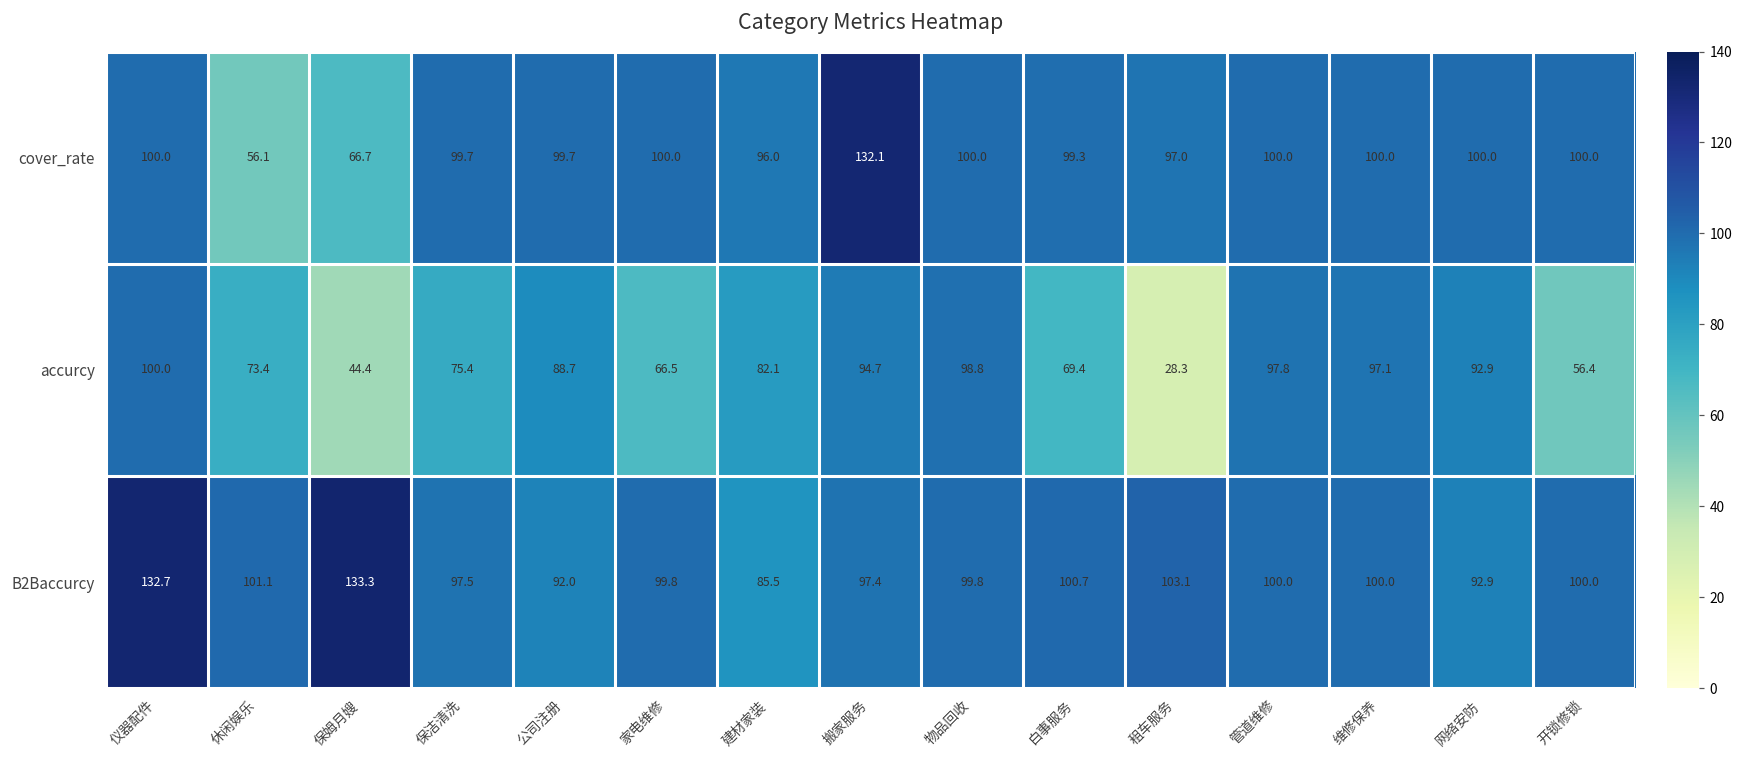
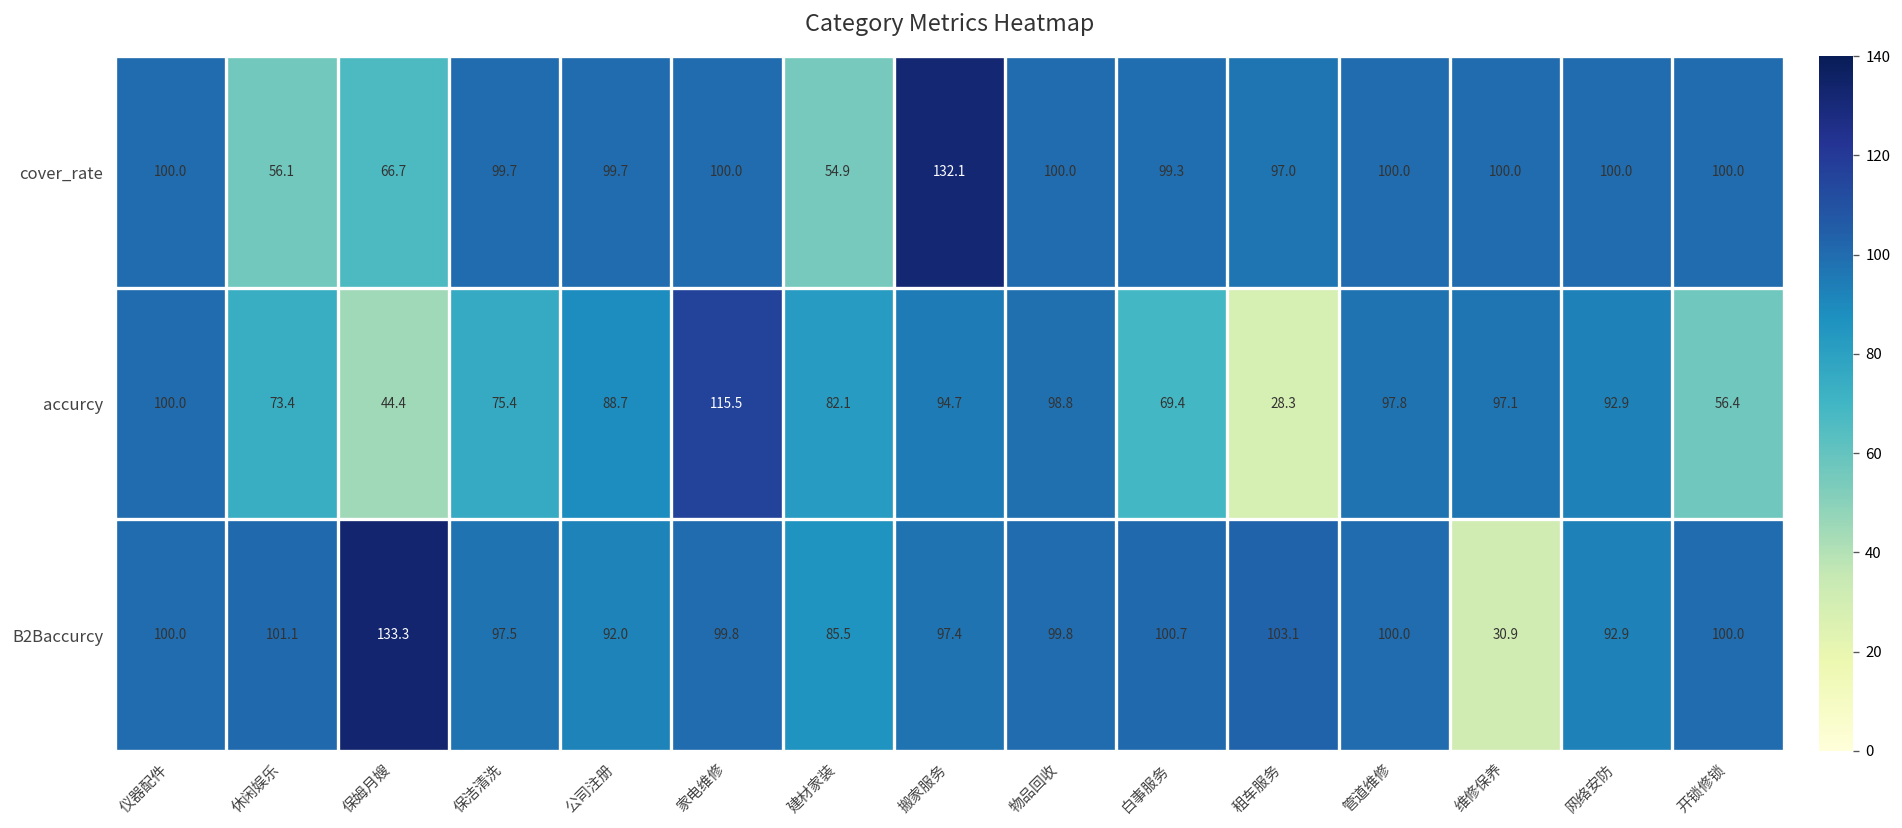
  {
    "cover_rate": {
      "仪器配件": 100.0,
      "休闲娱乐": 56.1,
      "保姆月嫂": 66.7,
      "保洁清洗": 99.7,
      "公司注册": 99.7,
      "家电维修": 100.0,
-     "建材家装": 96.0,
+     "建材家装": 54.9,
      "搬家服务": 132.1,
      "物品回收": 100.0,
      "白事服务": 99.3,
      "租车服务": 97.0,
      "管道维修": 100.0,
      "维修保养": 100.0,
      "网络安防": 100.0,
      "开锁修锁": 100.0
    },
    "accurcy": {
      "仪器配件": 100.0,
      "休闲娱乐": 73.4,
      "保姆月嫂": 44.4,
      "保洁清洗": 75.4,
      "公司注册": 88.7,
-     "家电维修": 66.5,
+     "家电维修": 115.5,
      "建材家装": 82.1,
      "搬家服务": 94.7,
      "物品回收": 98.8,
      "白事服务": 69.4,
      "租车服务": 28.3,
      "管道维修": 97.8,
      "维修保养": 97.1,
      "网络安防": 92.9,
      "开锁修锁": 56.4
    },
    "B2Baccurcy": {
-     "仪器配件": 132.7,
+     "仪器配件": 100.0,
      "休闲娱乐": 101.1,
      "保姆月嫂": 133.3,
      "保洁清洗": 97.5,
      "公司注册": 92.0,
      "家电维修": 99.8,
      "建材家装": 85.5,
      "搬家服务": 97.4,
      "物品回收": 99.8,
      "白事服务": 100.7,
      "租车服务": 103.1,
      "管道维修": 100.0,
-     "维修保养": 100.0,
+     "维修保养": 30.9,
      "网络安防": 92.9,
      "开锁修锁": 100.0
    }
  }
